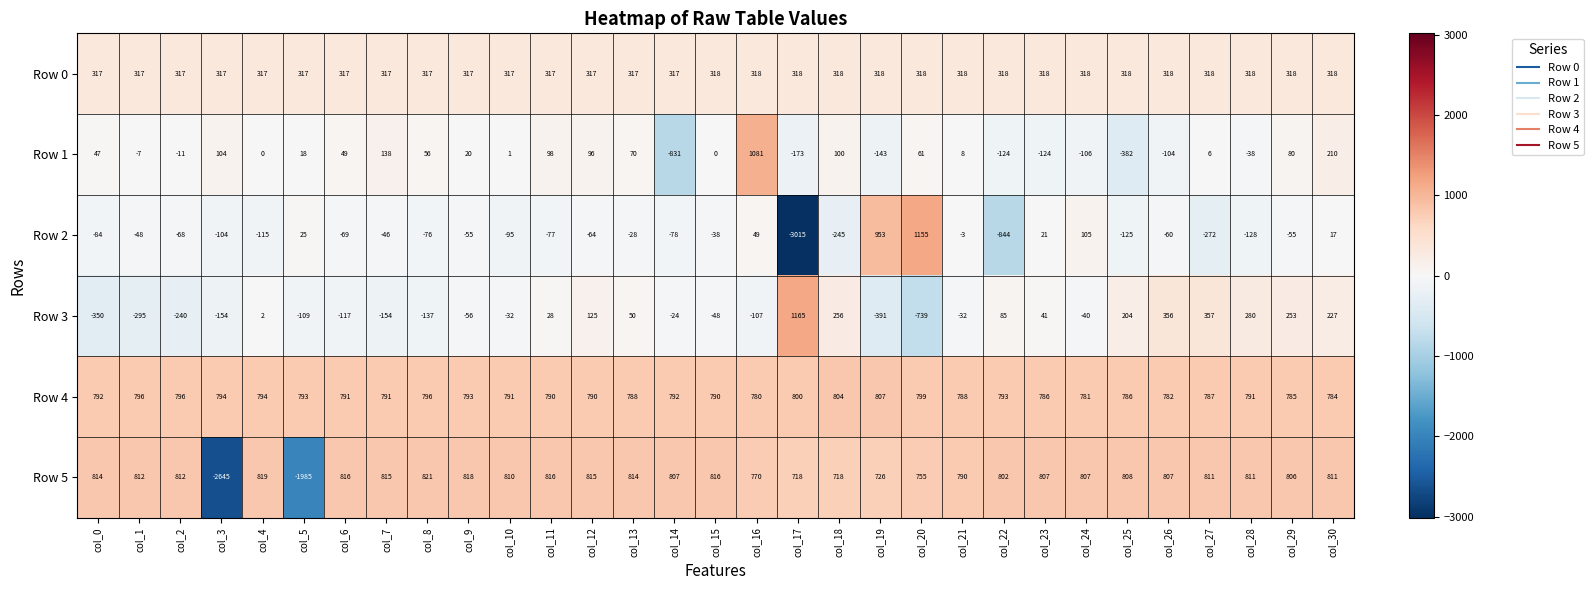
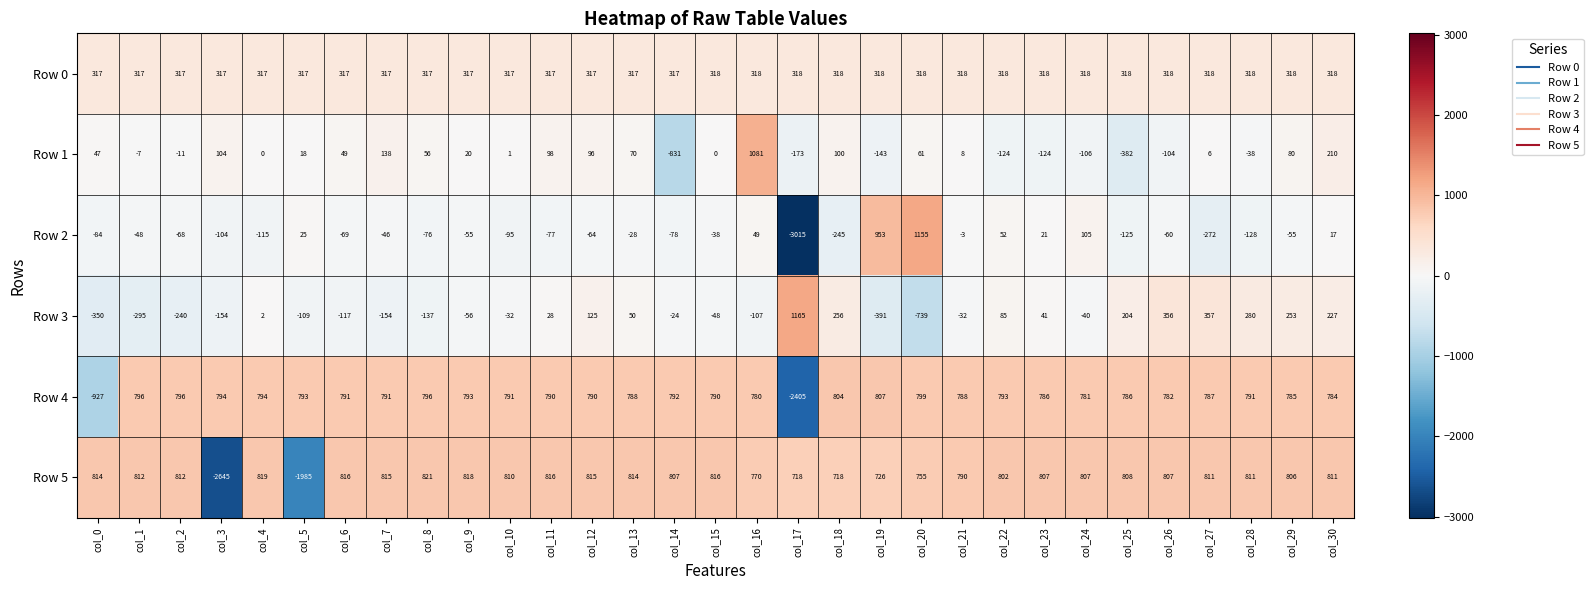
  {
    "Row 0": {
      "col_0": 317,
      "col_1": 317,
      "col_2": 317,
      "col_3": 317,
      "col_4": 317,
      "col_5": 317,
      "col_6": 317,
      "col_7": 317,
      "col_8": 317,
      "col_9": 317,
      "col_10": 317,
      "col_11": 317,
      "col_12": 317,
      "col_13": 317,
      "col_14": 317,
      "col_15": 318,
      "col_16": 318,
      "col_17": 318,
      "col_18": 318,
      "col_19": 318,
      "col_20": 318,
      "col_21": 318,
      "col_22": 318,
      "col_23": 318,
      "col_24": 318,
      "col_25": 318,
      "col_26": 318,
      "col_27": 318,
      "col_28": 318,
      "col_29": 318,
      "col_30": 318
    },
    "Row 1": {
      "col_0": 47,
      "col_1": -7,
      "col_2": -11,
      "col_3": 104,
      "col_4": 0,
      "col_5": 18,
      "col_6": 49,
      "col_7": 138,
      "col_8": 56,
      "col_9": 20,
      "col_10": 1,
      "col_11": 98,
      "col_12": 96,
      "col_13": 70,
      "col_14": -831,
      "col_15": 0,
      "col_16": 1081,
      "col_17": -173,
      "col_18": 100,
      "col_19": -143,
      "col_20": 61,
      "col_21": 8,
      "col_22": -124,
      "col_23": -124,
      "col_24": -106,
      "col_25": -382,
      "col_26": -104,
      "col_27": 6,
      "col_28": -38,
      "col_29": 80,
      "col_30": 210
    },
    "Row 2": {
      "col_0": -84,
      "col_1": -48,
      "col_2": -68,
      "col_3": -104,
      "col_4": -115,
      "col_5": 25,
      "col_6": -69,
      "col_7": -46,
      "col_8": -76,
      "col_9": -55,
      "col_10": -95,
      "col_11": -77,
      "col_12": -64,
      "col_13": -28,
      "col_14": -78,
      "col_15": -38,
      "col_16": 49,
      "col_17": -3015,
      "col_18": -245,
      "col_19": 953,
      "col_20": 1155,
      "col_21": -3,
-     "col_22": -844,
+     "col_22": 52,
      "col_23": 21,
      "col_24": 105,
      "col_25": -125,
      "col_26": -60,
      "col_27": -272,
      "col_28": -128,
      "col_29": -55,
      "col_30": 17
    },
    "Row 3": {
      "col_0": -350,
      "col_1": -295,
      "col_2": -240,
      "col_3": -154,
      "col_4": 2,
      "col_5": -109,
      "col_6": -117,
      "col_7": -154,
      "col_8": -137,
      "col_9": -56,
      "col_10": -32,
      "col_11": 28,
      "col_12": 125,
      "col_13": 50,
      "col_14": -24,
      "col_15": -48,
      "col_16": -107,
      "col_17": 1165,
      "col_18": 256,
      "col_19": -391,
      "col_20": -739,
      "col_21": -32,
      "col_22": 85,
      "col_23": 41,
      "col_24": -40,
      "col_25": 204,
      "col_26": 356,
      "col_27": 357,
      "col_28": 280,
      "col_29": 253,
      "col_30": 227
    },
    "Row 4": {
-     "col_0": 792,
+     "col_0": -927,
      "col_1": 796,
      "col_2": 796,
      "col_3": 794,
      "col_4": 794,
      "col_5": 793,
      "col_6": 791,
      "col_7": 791,
      "col_8": 796,
      "col_9": 793,
      "col_10": 791,
      "col_11": 790,
      "col_12": 790,
      "col_13": 788,
      "col_14": 792,
      "col_15": 790,
      "col_16": 780,
-     "col_17": 800,
+     "col_17": -2405,
      "col_18": 804,
      "col_19": 807,
      "col_20": 799,
      "col_21": 788,
      "col_22": 793,
      "col_23": 786,
      "col_24": 781,
      "col_25": 786,
      "col_26": 782,
      "col_27": 787,
      "col_28": 791,
      "col_29": 785,
      "col_30": 784
    },
    "Row 5": {
      "col_0": 814,
      "col_1": 812,
      "col_2": 812,
      "col_3": -2645,
      "col_4": 819,
      "col_5": -1985,
      "col_6": 816,
      "col_7": 815,
      "col_8": 821,
      "col_9": 818,
      "col_10": 810,
      "col_11": 816,
      "col_12": 815,
      "col_13": 814,
      "col_14": 807,
      "col_15": 816,
      "col_16": 770,
      "col_17": 718,
      "col_18": 718,
      "col_19": 726,
      "col_20": 755,
      "col_21": 790,
      "col_22": 802,
      "col_23": 807,
      "col_24": 807,
      "col_25": 808,
      "col_26": 807,
      "col_27": 811,
      "col_28": 811,
      "col_29": 806,
      "col_30": 811
    }
  }
